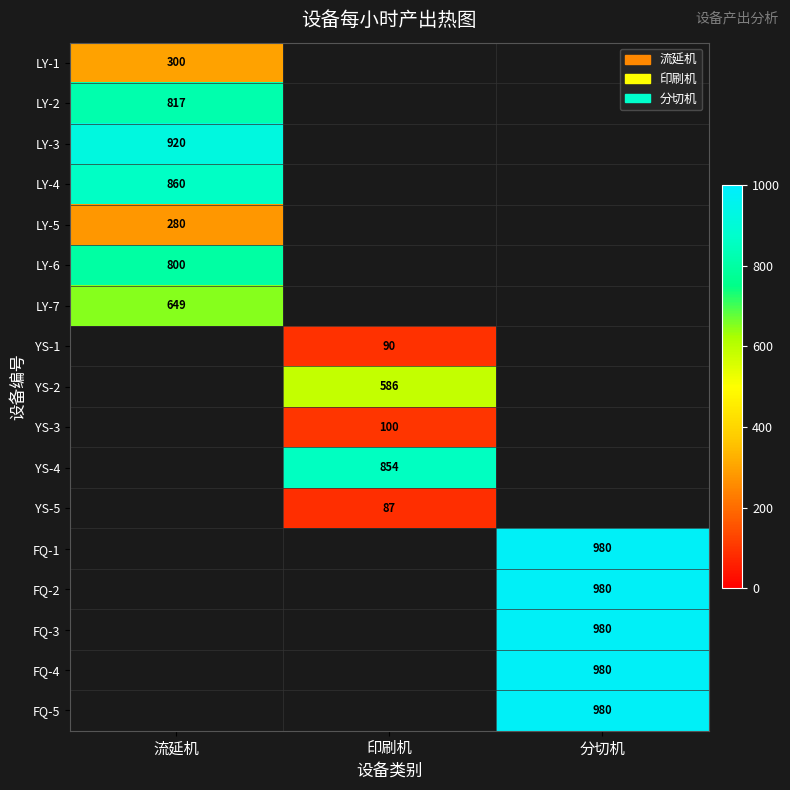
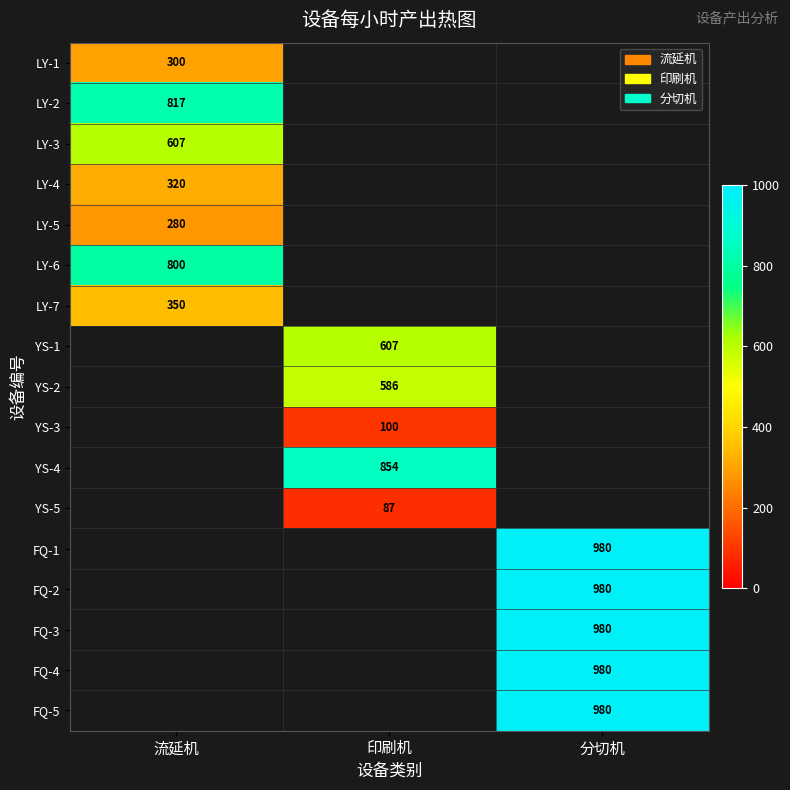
  {
    "LY-1": {
      "流延机": 300
    },
    "LY-2": {
      "流延机": 817
    },
    "LY-3": {
-     "流延机": 920
+     "流延机": 607
    },
    "LY-4": {
-     "流延机": 860
+     "流延机": 320
    },
    "LY-5": {
      "流延机": 280
    },
    "LY-6": {
      "流延机": 800
    },
    "LY-7": {
-     "流延机": 649
+     "流延机": 350
    },
    "YS-1": {
-     "印刷机": 90
+     "印刷机": 607
    },
    "YS-2": {
      "印刷机": 586
    },
    "YS-3": {
      "印刷机": 100
    },
    "YS-4": {
      "印刷机": 854
    },
    "YS-5": {
      "印刷机": 87
    },
    "FQ-1": {
      "分切机": 980
    },
    "FQ-2": {
      "分切机": 980
    },
    "FQ-3": {
      "分切机": 980
    },
    "FQ-4": {
      "分切机": 980
    },
    "FQ-5": {
      "分切机": 980
    }
  }
